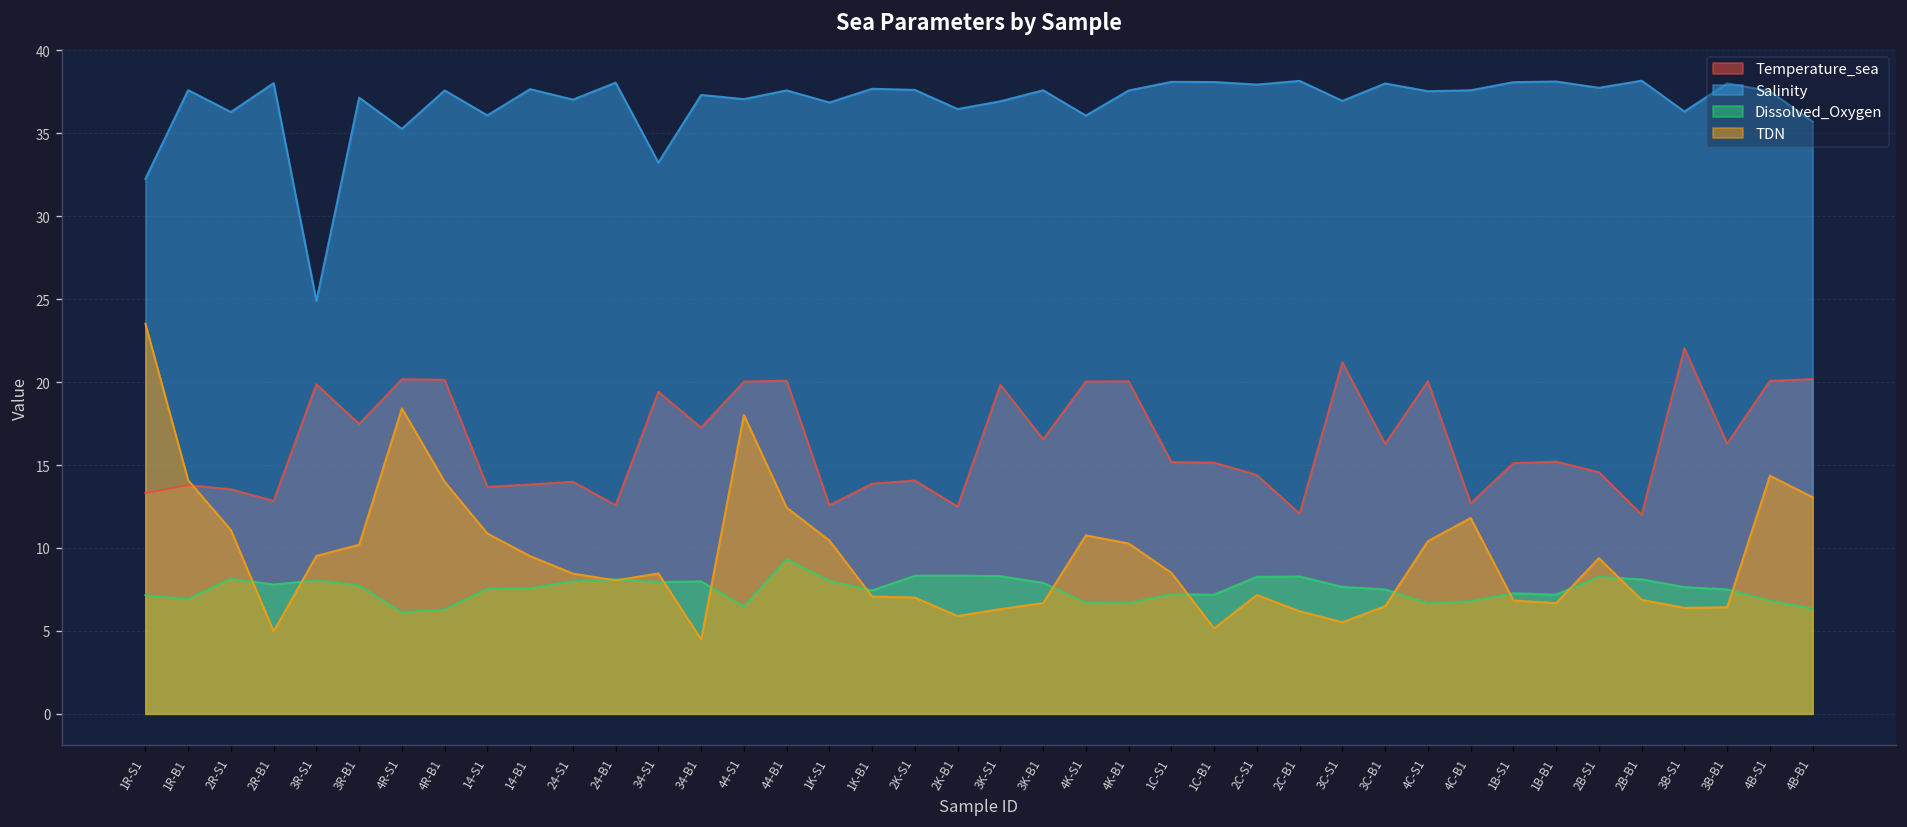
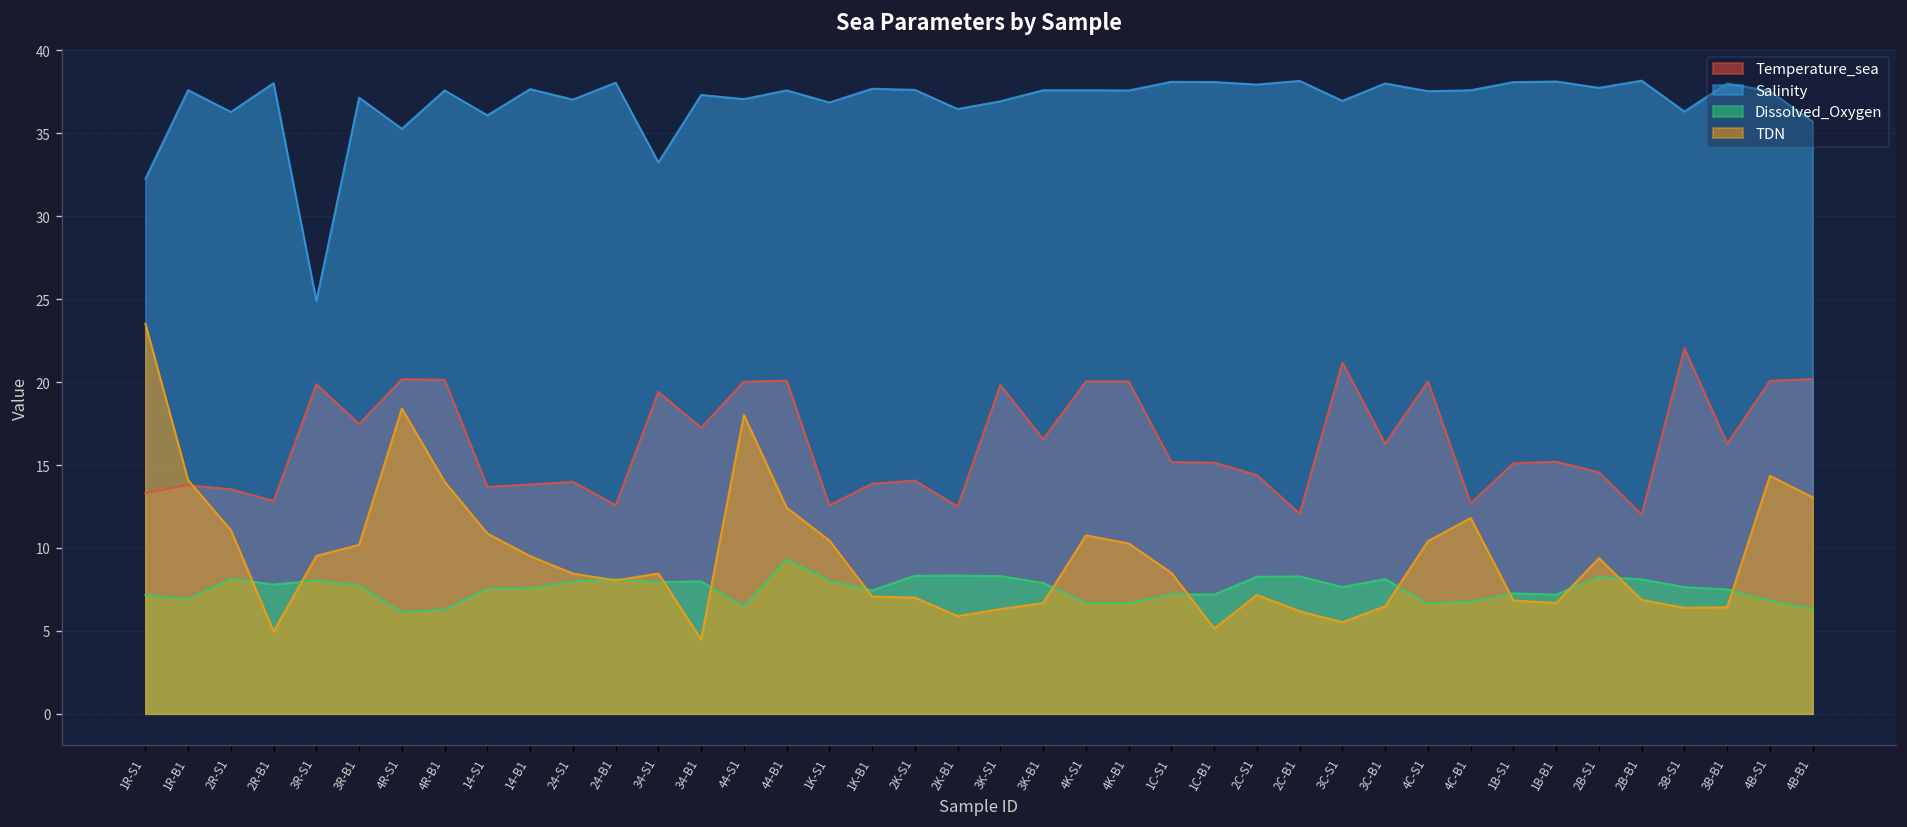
  {
    "Temperature_sea": {
      "1R-S1": 13.3,
      "1R-B1": 13.8,
      "2R-S1": 13.5,
      "2R-B1": 12.8,
      "3R-S1": 19.9,
      "3R-B1": 17.5,
      "4R-S1": 20.2,
      "4R-B1": 20.1,
      "14-S1": 13.7,
      "14-B1": 13.8,
      "24-S1": 14.0,
      "24-B1": 12.6,
      "34-S1": 19.4,
      "34-B1": 17.3,
      "44-S1": 20.0,
      "44-B1": 20.1,
      "1K-S1": 12.6,
      "1K-B1": 13.9,
      "2K-S1": 14.1,
      "2K-B1": 12.5,
      "3K-S1": 19.8,
      "3K-B1": 16.6,
      "4K-S1": 20.0,
      "4K-B1": 20.0,
      "1C-S1": 15.2,
      "1C-B1": 15.1,
      "2C-S1": 14.4,
      "2C-B1": 12.1,
      "3C-S1": 21.2,
      "3C-B1": 16.3,
      "4C-S1": 20.1,
      "4C-B1": 12.7,
      "1B-S1": 15.1,
      "1B-B1": 15.2,
      "2B-S1": 14.6,
      "2B-B1": 12.0,
      "3B-S1": 22.0,
      "3B-B1": 16.3,
      "4B-S1": 20.1,
      "4B-B1": 20.2
    },
    "Salinity": {
      "1R-S1": 32.3,
      "1R-B1": 37.6,
      "2R-S1": 36.3,
      "2R-B1": 38.0,
      "3R-S1": 24.9,
      "3R-B1": 37.2,
      "4R-S1": 35.3,
      "4R-B1": 37.6,
      "14-S1": 36.1,
      "14-B1": 37.7,
      "24-S1": 37.0,
      "24-B1": 38.1,
      "34-S1": 33.2,
      "34-B1": 37.3,
      "44-S1": 37.1,
      "44-B1": 37.6,
      "1K-S1": 36.9,
      "1K-B1": 37.7,
      "2K-S1": 37.6,
      "2K-B1": 36.5,
      "3K-S1": 36.9,
      "3K-B1": 37.6,
-     "4K-S1": 36.1,
+     "4K-S1": 37.6,
      "4K-B1": 37.6,
      "1C-S1": 38.1,
      "1C-B1": 38.1,
      "2C-S1": 37.9,
      "2C-B1": 38.2,
      "3C-S1": 37.0,
      "3C-B1": 38.0,
      "4C-S1": 37.5,
      "4C-B1": 37.6,
      "1B-S1": 38.1,
      "1B-B1": 38.1,
      "2B-S1": 37.7,
      "2B-B1": 38.2,
      "3B-S1": 36.3
    },
    "Dissolved_Oxygen": {
      "1R-S1": 7.1,
      "1R-B1": 6.9,
      "2R-S1": 8.1,
      "2R-B1": 7.8,
      "3R-S1": 8.0,
      "3R-B1": 7.7,
      "4R-S1": 6.1,
      "4R-B1": 6.3,
      "14-S1": 7.5,
      "14-B1": 7.6,
      "24-S1": 8.0,
      "34-S1": 7.9,
      "34-B1": 8.0,
      "44-S1": 6.5,
      "44-B1": 9.3,
      "1K-S1": 8.0,
      "1K-B1": 7.4,
      "2K-S1": 8.3,
      "2K-B1": 8.3,
      "3K-S1": 8.3,
      "3K-B1": 7.9,
      "4K-S1": 6.7,
      "4K-B1": 6.7,
      "1C-S1": 7.2,
      "1C-B1": 7.2,
      "2C-S1": 8.3,
      "2C-B1": 8.3,
      "3C-S1": 7.6,
-     "3C-B1": 7.5,
+     "3C-B1": 8.1,
      "4C-S1": 6.7,
      "4C-B1": 6.8,
      "1B-S1": 7.3,
      "1B-B1": 7.2,
      "2B-S1": 8.3,
      "2B-B1": 8.1,
      "3B-S1": 7.6,
      "3B-B1": 7.5,
      "4B-S1": 6.8,
      "4B-B1": 6.3
    },
    "TDN": {
      "1R-S1": 23.5,
      "1R-B1": 14.1,
      "2R-S1": 11.1,
      "2R-B1": 5.0,
      "3R-S1": 9.5,
      "3R-B1": 10.2,
      "4R-S1": 18.4,
      "4R-B1": 14.0,
      "14-S1": 10.9,
      "14-B1": 9.5,
      "24-S1": 8.5,
      "34-S1": 8.5,
      "34-B1": 4.5,
      "44-S1": 18.0,
      "44-B1": 12.4,
      "1K-S1": 10.5,
      "1K-B1": 7.1,
      "2K-S1": 7.0,
      "2K-B1": 5.9,
      "3K-S1": 6.3,
      "3K-B1": 6.7,
      "4K-S1": 10.8,
      "4K-B1": 10.3,
      "1C-S1": 8.5,
      "1C-B1": 5.1,
      "2C-S1": 7.2,
      "2C-B1": 6.2,
      "3C-S1": 5.5,
      "3C-B1": 6.5,
      "4C-S1": 10.4,
      "4C-B1": 11.8,
      "1B-S1": 6.8,
      "1B-B1": 6.7,
      "2B-S1": 9.4,
      "2B-B1": 6.9,
      "3B-S1": 6.4,
      "3B-B1": 6.4,
      "4B-S1": 14.4,
      "4B-B1": 13.1
    }
  }
